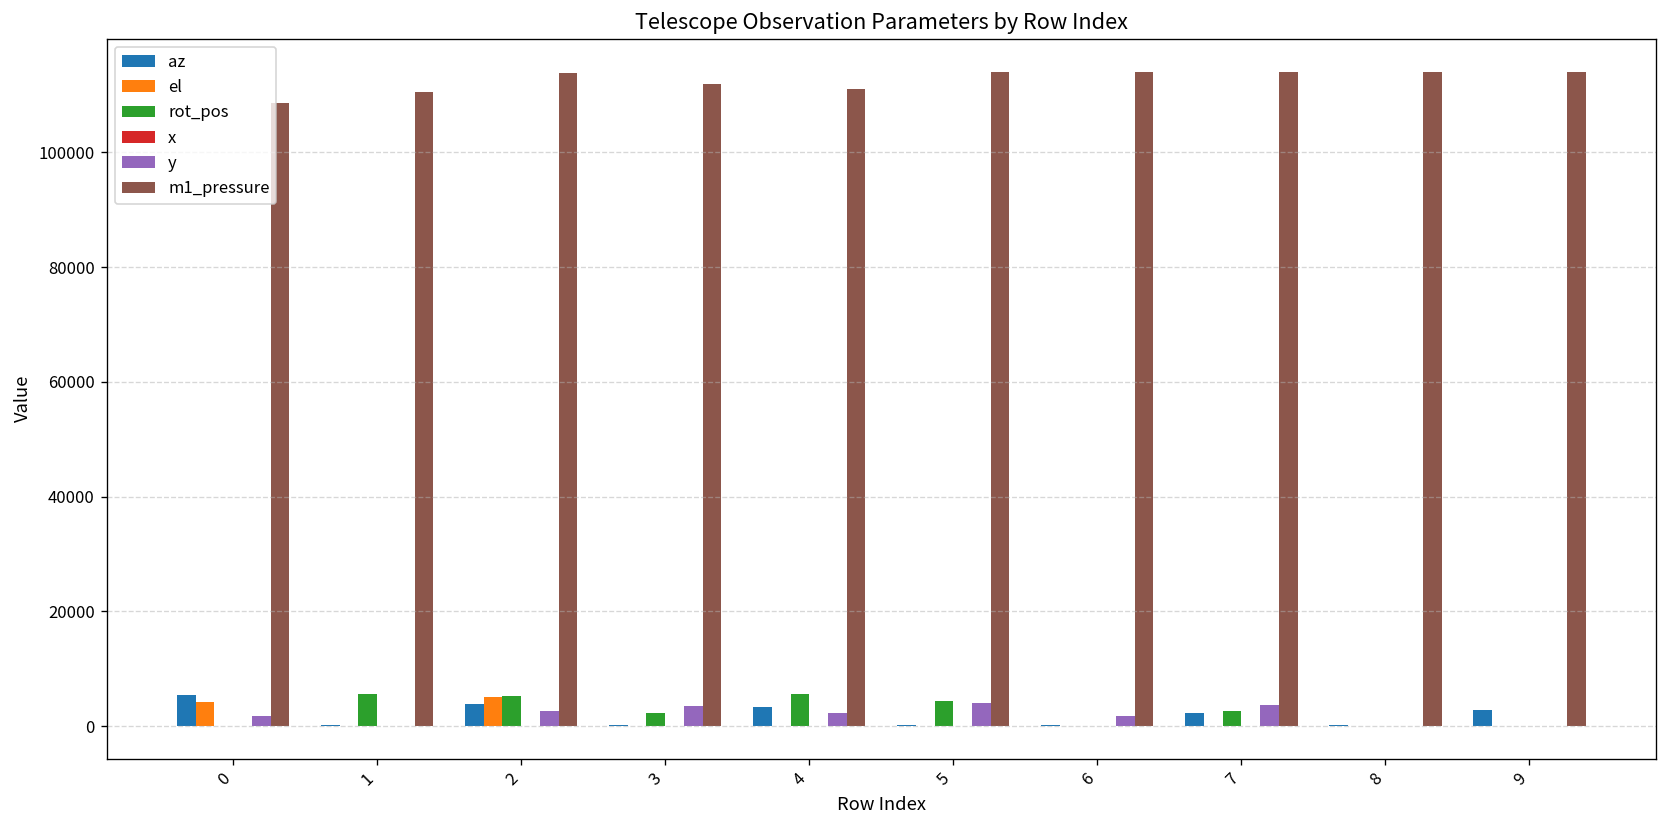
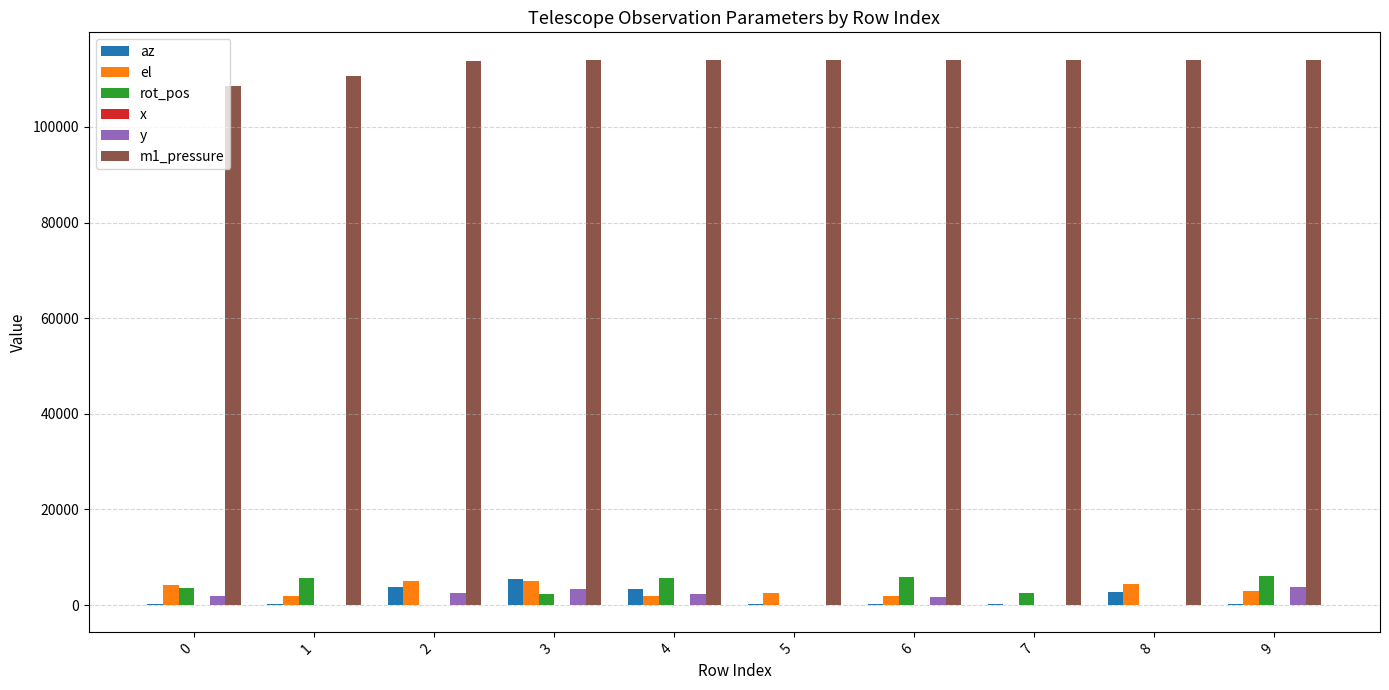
  {
    "az": {
-     "0": 5000,
+     "0": 0,
      "2": 4000,
-     "3": 0,
+     "3": 5000,
      "4": 3000,
-     "7": 2000,
-     "8": 0,
-     "9": 3000
+     "7": 0,
+     "8": 3000,
+     "9": 0
    },
    "el": {
      "0": 4000,
-     "1": 0,
+     "1": 2000,
      "2": 5000,
-     "3": 0,
-     "4": 0,
-     "5": 0,
-     "6": 0,
-     "8": 0,
-     "9": 0
+     "3": 5000,
+     "4": 2000,
+     "5": 2000,
+     "6": 2000,
+     "8": 4000,
+     "9": 3000
    },
    "rot_pos": {
-     "0": 0,
+     "0": 4000,
      "1": 6000,
-     "2": 5000,
+     "2": 0,
      "3": 2000,
      "4": 6000,
-     "5": 4000,
-     "6": 0,
+     "5": 0,
+     "6": 6000,
      "7": 3000,
-     "9": 0
+     "9": 6000
    },
    "y": {
      "0": 2000,
      "2": 3000,
      "3": 3000,
      "4": 2000,
-     "5": 4000,
+     "5": 0,
      "6": 2000,
-     "7": 4000,
-     "9": 0
+     "7": 0,
+     "9": 4000
    },
    "m1_pressure": {
      "0": 109000,
      "1": 111000,
      "2": 114000,
-     "3": 112000,
-     "4": 111000,
+     "3": 114000,
+     "4": 114000,
      "5": 114000,
      "6": 114000,
      "7": 114000,
      "8": 114000,
      "9": 114000
    }
  }
